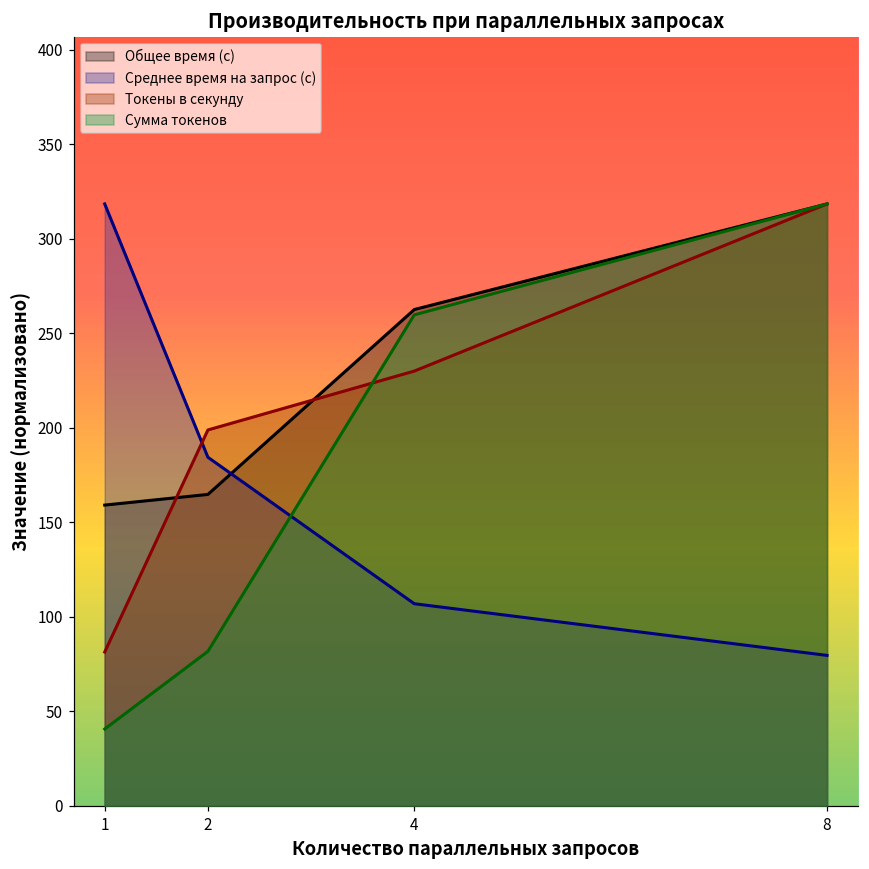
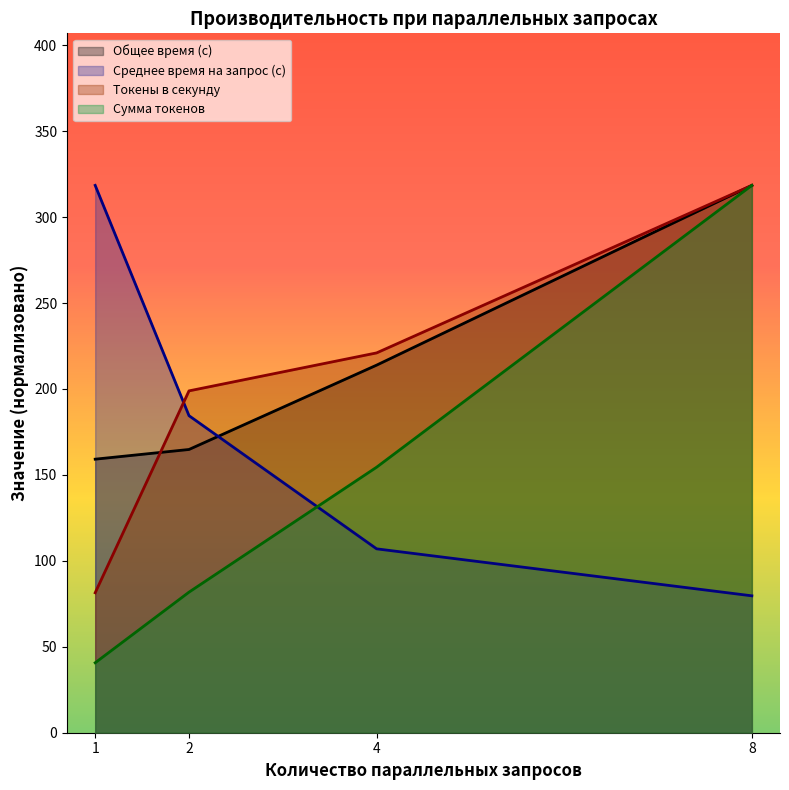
  {
    "Общее время (с)": {
      "1": 159,
      "2": 165,
-     "4": 263
+     "4": 214
    },
    "Среднее время на запрос (с)": {
      "1": 318,
      "2": 184,
      "4": 107,
      "8": 80
    },
    "Токены в секунду": {
      "1": 81,
      "2": 199,
-     "4": 230
+     "4": 221
    },
    "Сумма токенов": {
      "1": 41,
      "2": 82,
-     "4": 260
+     "4": 154
    }
  }
